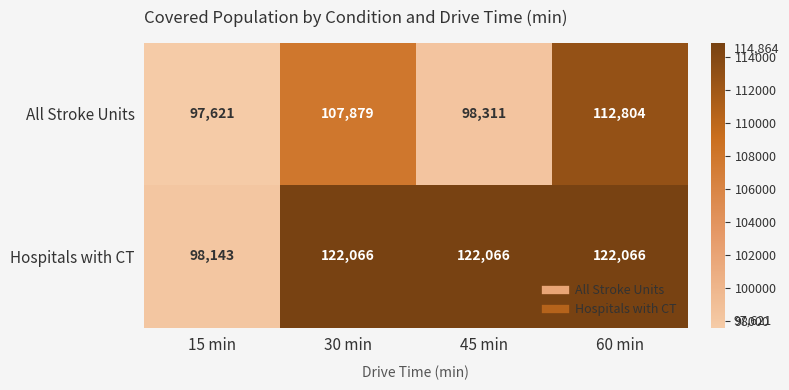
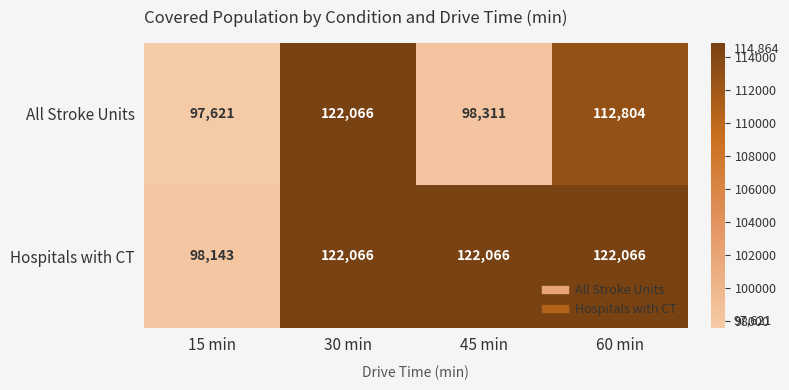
  {
    "All Stroke Units": {
      "15 min": "97,621",
-     "30 min": "107,879",
+     "30 min": "122,066",
      "45 min": "98,311",
      "60 min": "112,804"
    },
    "Hospitals with CT": {
      "15 min": "98,143",
      "30 min": "122,066",
      "45 min": "122,066",
      "60 min": "122,066"
    }
  }
